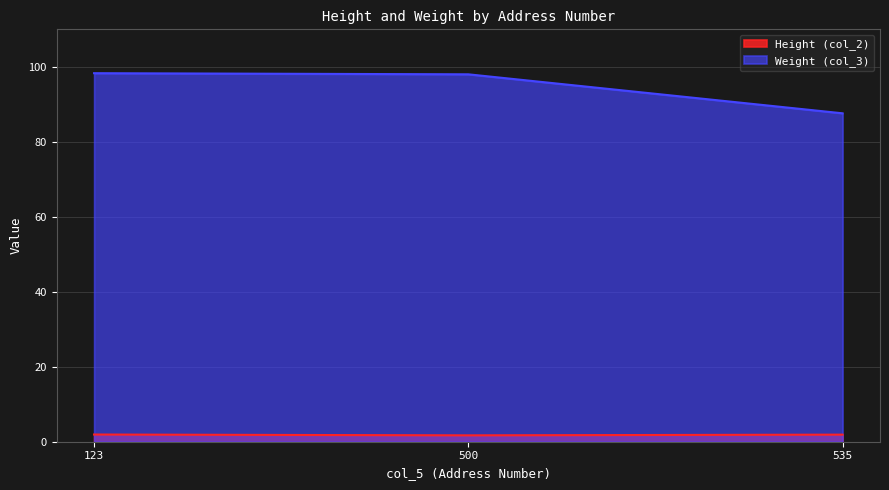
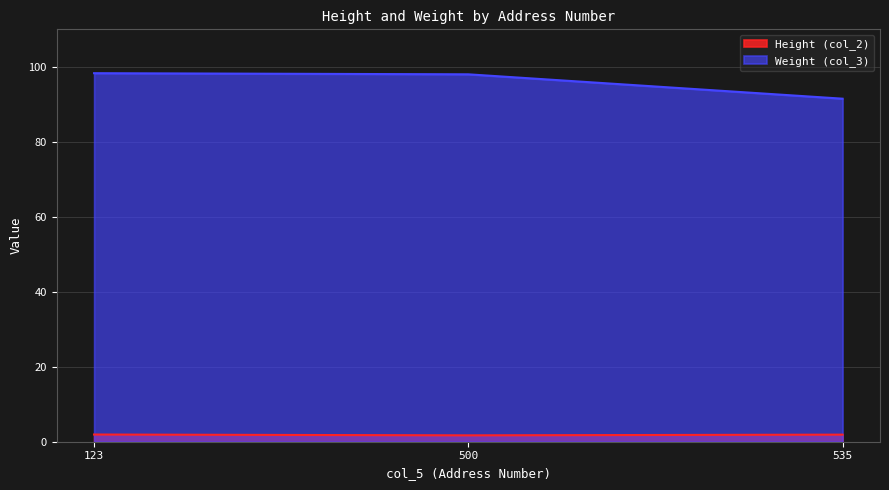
  {
    "Height (col_2)": {
      "123": 2,
      "500": 2,
      "535": 2
    },
    "Weight (col_3)": {
      "123": 98,
      "500": 98,
-     "535": 88
+     "535": 92
    }
  }
